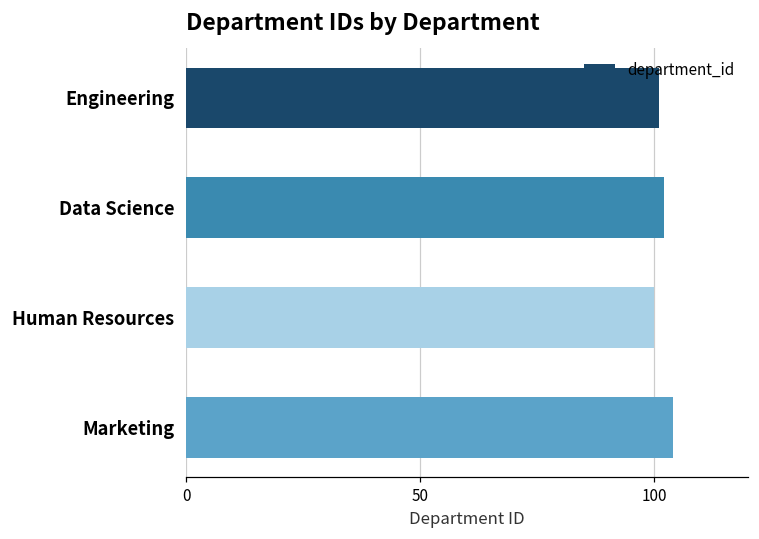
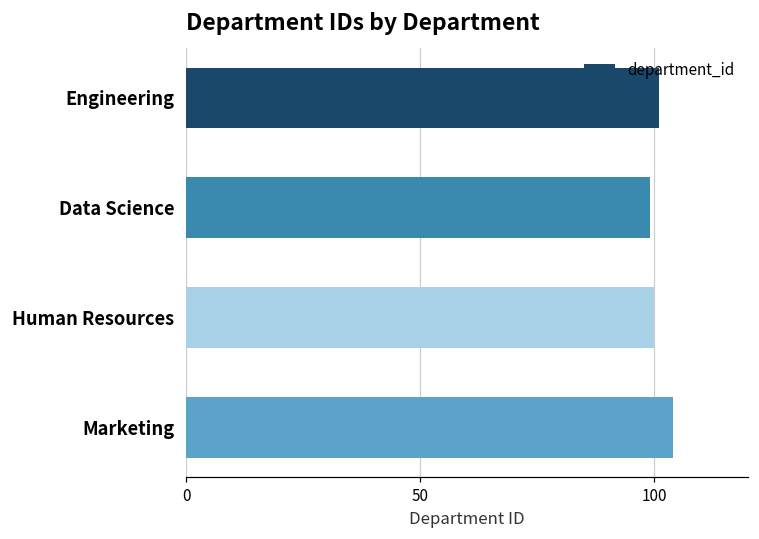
  {
    "Engineering": 101,
-   "Data Science": 102,
+   "Data Science": 99,
    "Human Resources": 100,
    "Marketing": 104
  }
